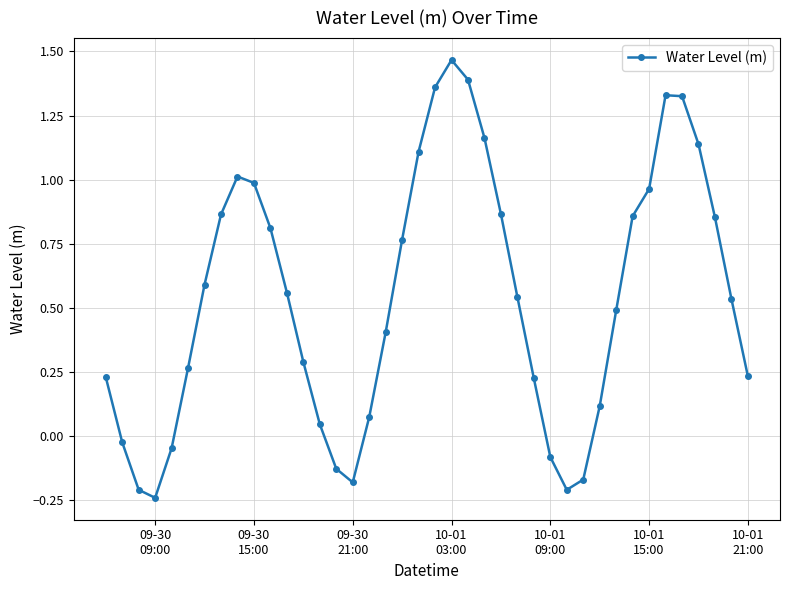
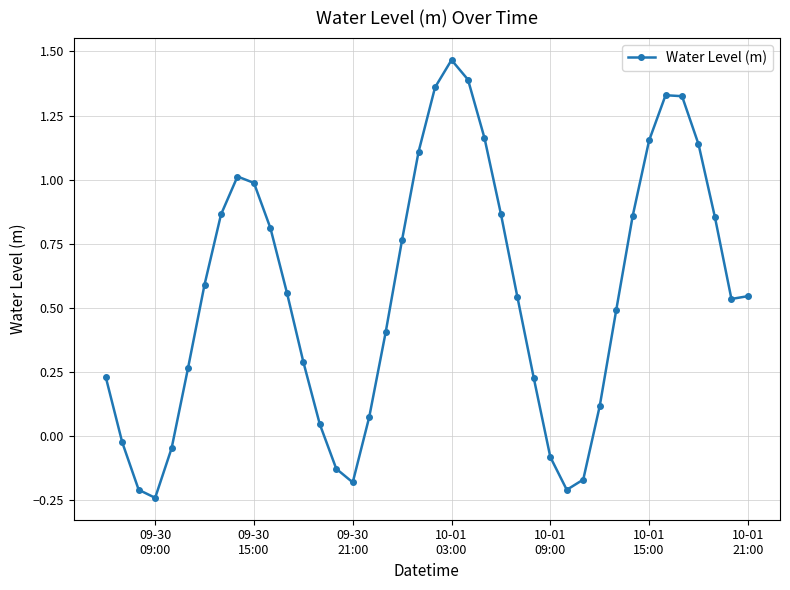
  {
    "09-30 09:00": -0.24,
    "09-30 15:00": 0.99,
    "09-30 21:00": -0.18,
    "10-01 03:00": 1.47,
    "10-01 09:00": -0.08,
-   "10-01 15:00": 0.96,
-   "10-01 21:00": 0.23
+   "10-01 15:00": 1.15,
+   "10-01 21:00": 0.54
  }
